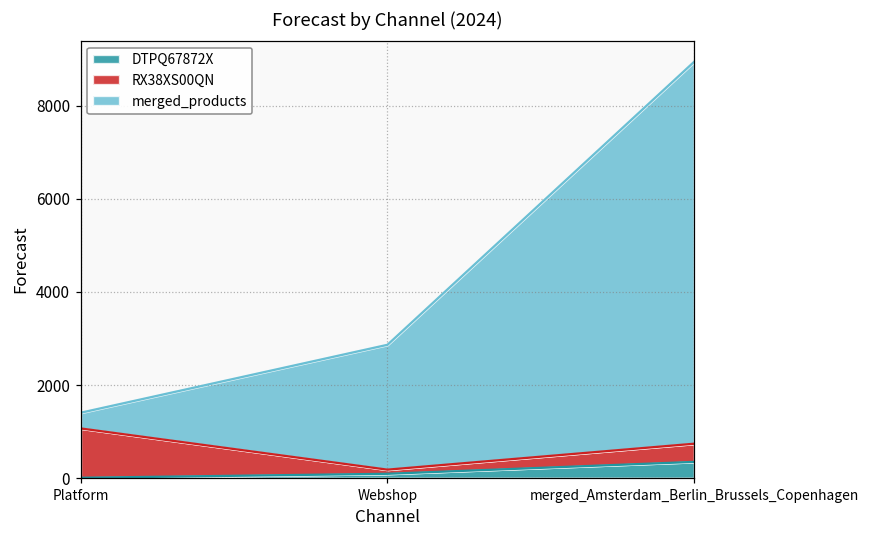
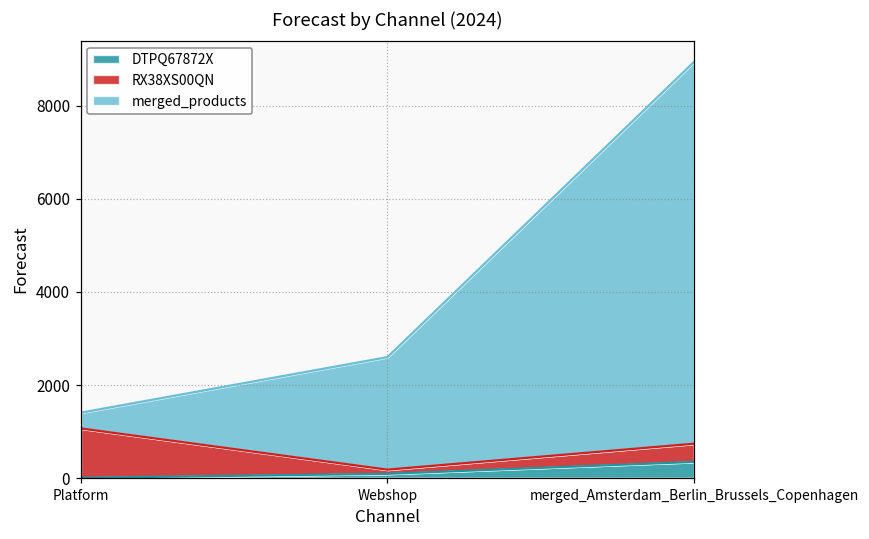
  {
    "DTPQ67872X": {
      "Platform": 0,
      "Webshop": 100,
      "merged_Amsterdam_Berlin_Brussels_Copenhagen": 400
    },
    "RX38XS00QN": {
      "Platform": 1100,
      "Webshop": 100,
      "merged_Amsterdam_Berlin_Brussels_Copenhagen": 400
    },
    "merged_products": {
      "Platform": 300,
-     "Webshop": 2700,
+     "Webshop": 2400,
      "merged_Amsterdam_Berlin_Brussels_Copenhagen": 8200
    }
  }
